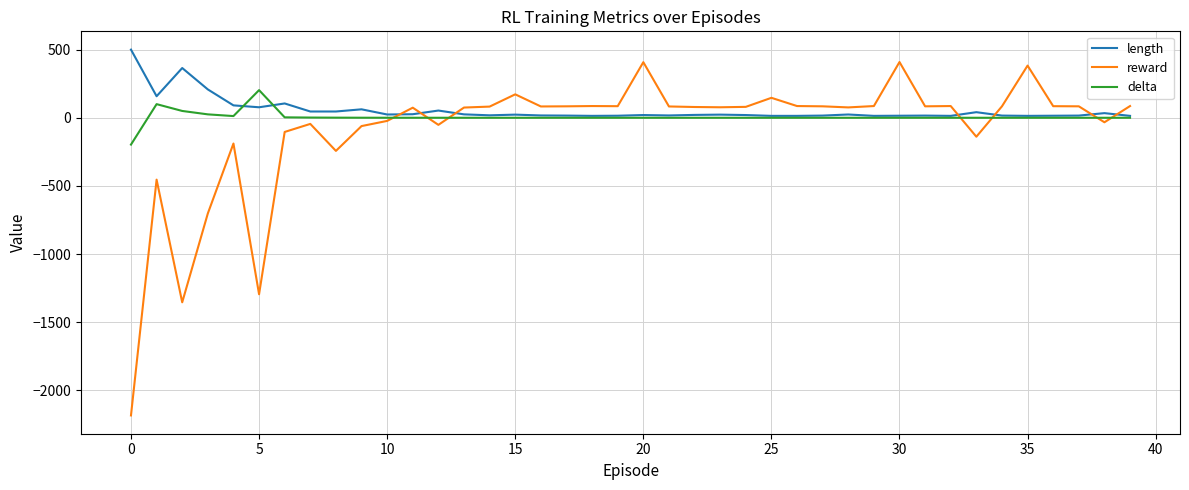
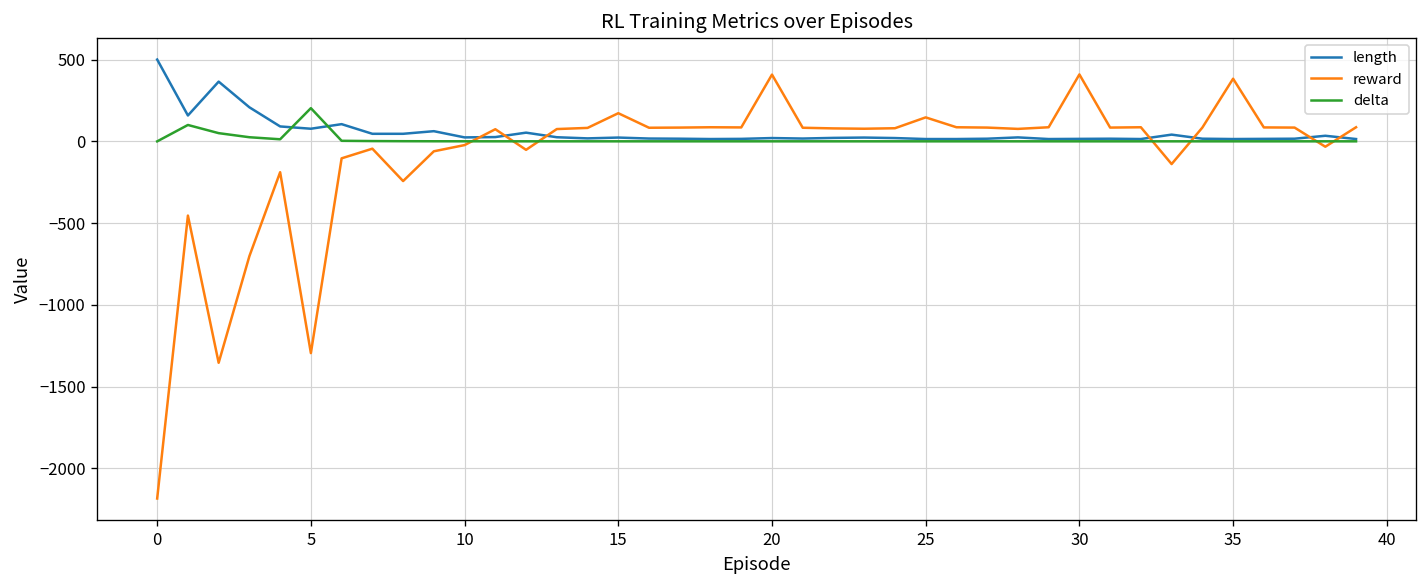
  {
    "length": {
      "0": 500,
      "5": 80,
      "10": 20,
      "15": 20,
      "20": 20
    },
    "reward": {
      "0": -2180,
      "5": -1290,
      "10": -20,
      "15": 170,
      "20": 410,
      "25": 150,
      "30": 410,
      "35": 380
    },
    "delta": {
-     "0": -200,
+     "0": 0,
      "5": 200,
      "10": 0,
      "15": 0,
      "20": 0
    }
  }
